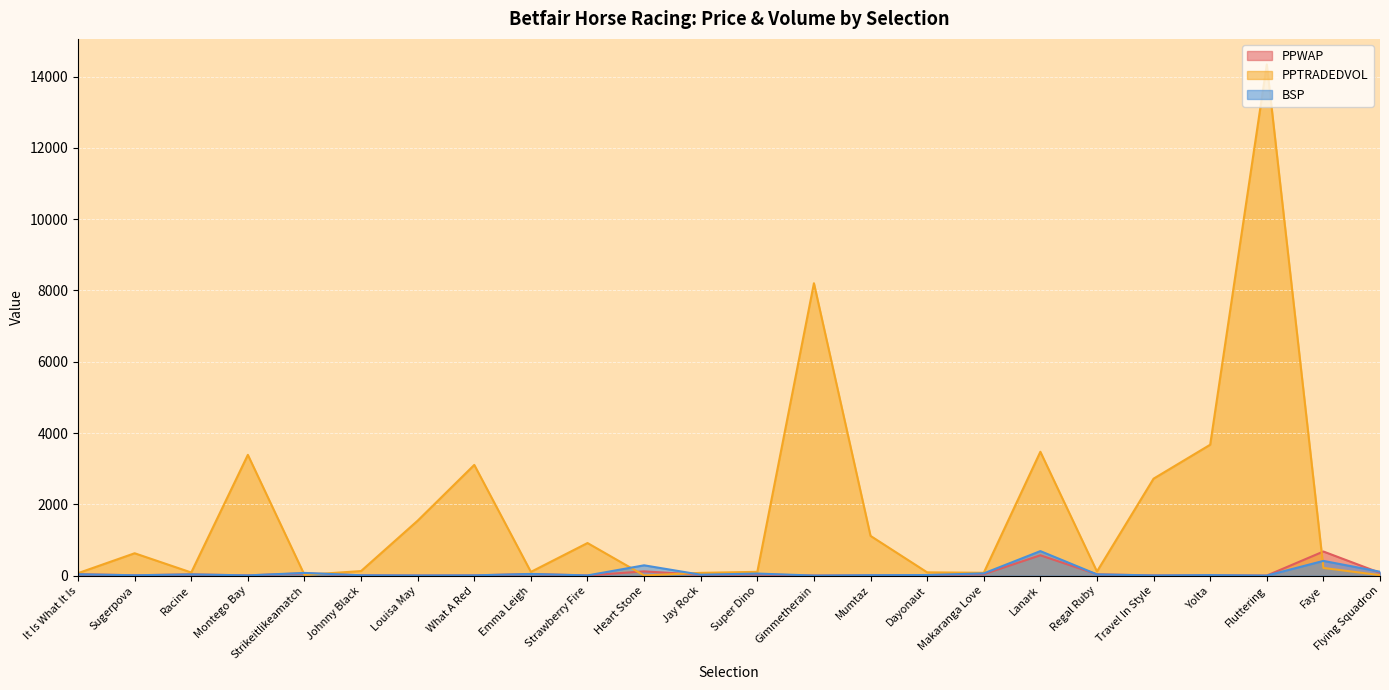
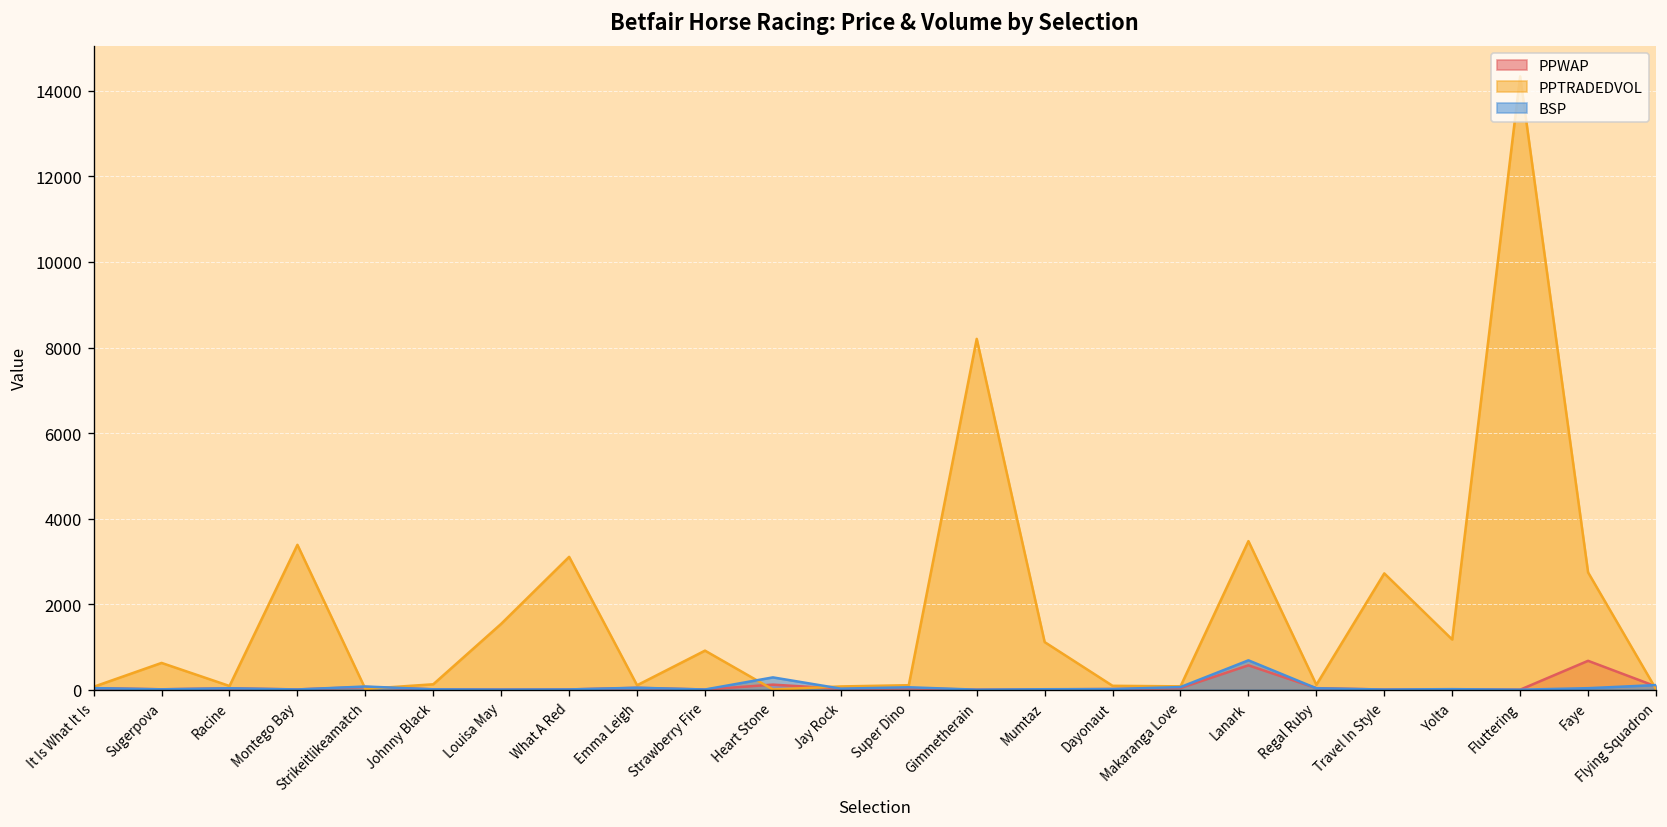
  {
    "PPWAP": {
      "Heart Stone": 100,
      "Lanark": 600,
      "Faye": 700
    },
    "PPTRADEDVOL": {
      "Sugerpova": 600,
      "Montego Bay": 3400,
      "Johnny Black": 100,
      "Louisa May": 1500,
      "What A Red": 3100,
      "Strawberry Fire": 900,
      "Heart Stone": 0,
      "Gimmetherain": 8200,
      "Mumtaz": 1100,
      "Dayonaut": 100,
      "Lanark": 3500,
      "Regal Ruby": 100,
      "Travel In Style": 2700,
-     "Yolta": 3700,
-     "Faye": 200
+     "Yolta": 1200,
+     "Faye": 2700
    },
    "BSP": {
      "Heart Stone": 300,
      "Lanark": 700,
-     "Faye": 400
+     "Faye": 0
    }
  }
